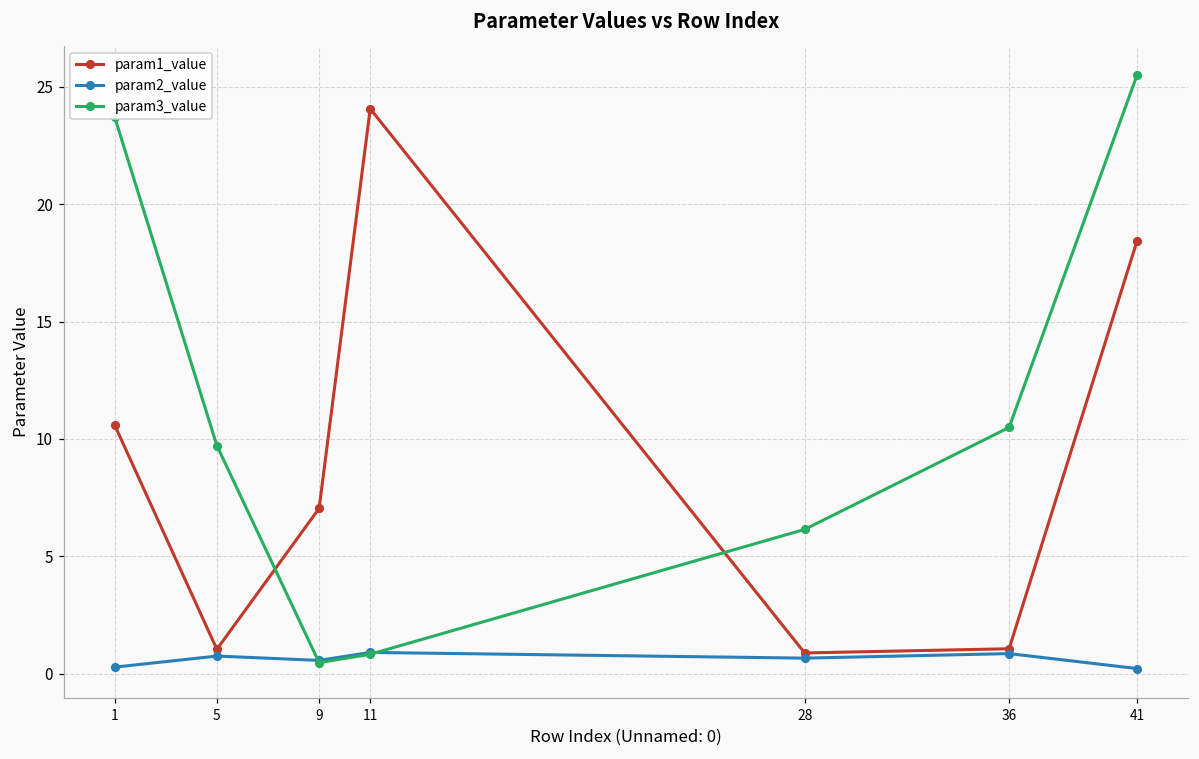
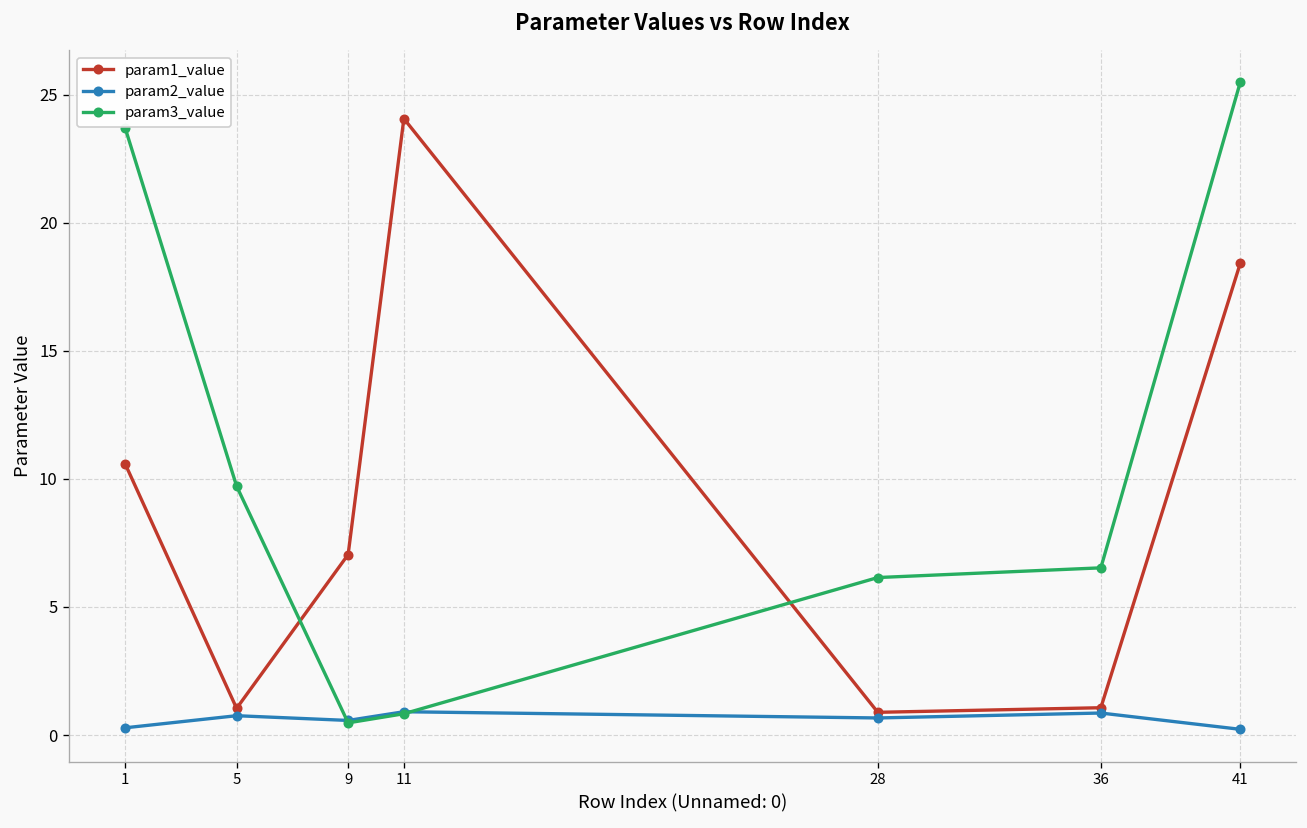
  {
    "param1_value": {
      "1": 10.6,
      "5": 1.0,
      "9": 7.0,
      "11": 24.1,
      "28": 0.9,
      "36": 1.1,
      "41": 18.4
    },
    "param2_value": {
      "1": 0.3,
      "5": 0.8,
      "28": 0.7,
      "36": 0.9,
      "41": 0.2
    },
    "param3_value": {
      "5": 9.7,
      "28": 6.1,
-     "36": 10.5,
+     "36": 6.5,
      "41": 25.5
    }
  }
